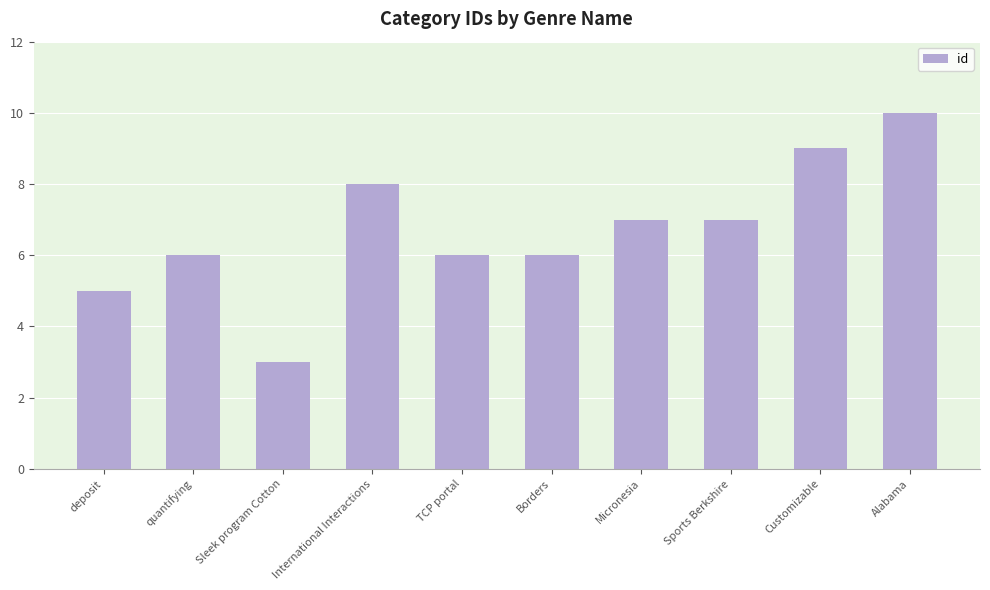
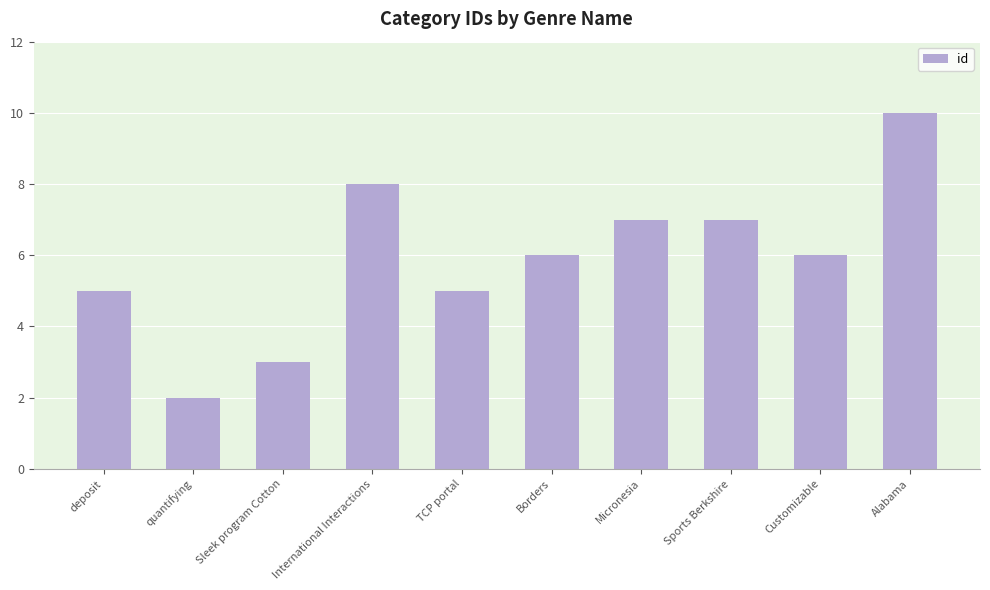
  {
    "deposit": 5,
-   "quantifying": 6,
+   "quantifying": 2,
    "Sleek program Cotton": 3,
    "International Interactions": 8,
-   "TCP portal": 6,
+   "TCP portal": 5,
    "Borders": 6,
    "Micronesia": 7,
    "Sports Berkshire": 7,
-   "Customizable": 9,
+   "Customizable": 6,
    "Alabama": 10
  }
